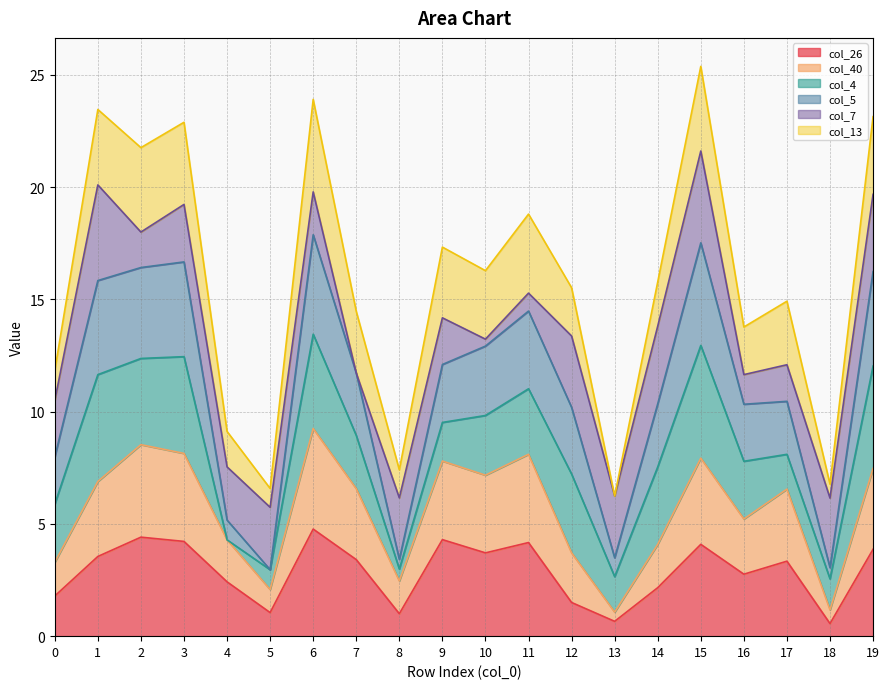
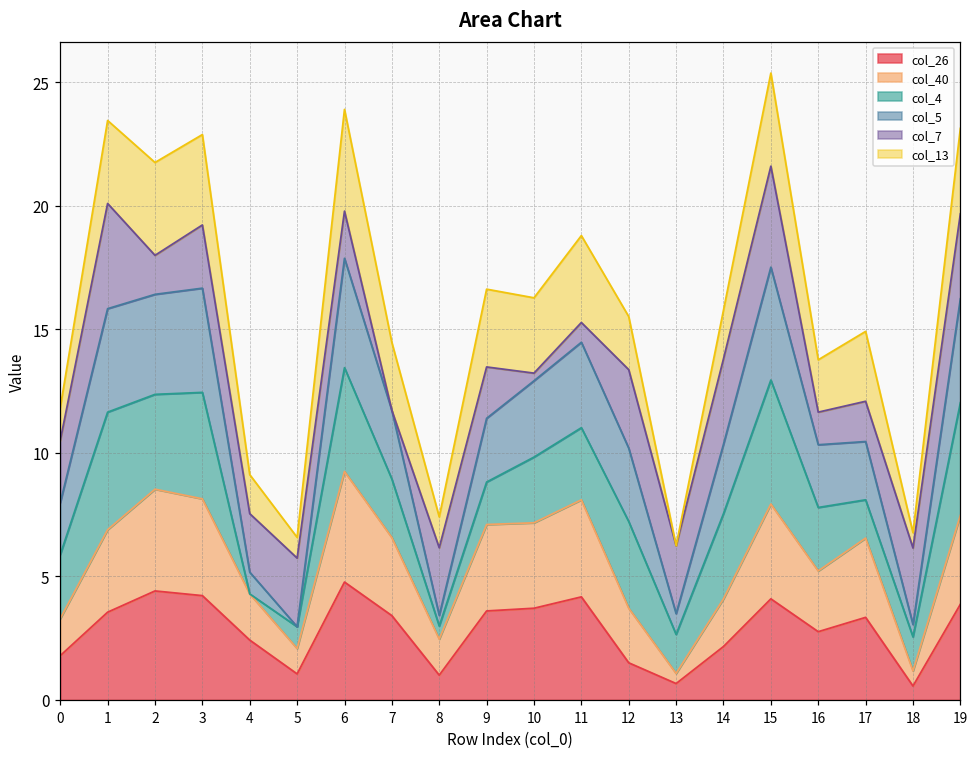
  {
    "col_26": {
      "0": 1.8,
      "1": 3.6,
      "2": 4.4,
      "3": 4.2,
      "4": 2.4,
      "5": 1.1,
      "6": 4.8,
      "7": 3.4,
      "8": 1.0,
-     "9": 4.3,
+     "9": 3.6,
      "10": 3.7,
      "11": 4.2,
      "12": 1.5,
      "13": 0.7,
      "14": 2.2,
      "15": 4.1,
      "16": 2.8,
      "17": 3.3,
      "18": 0.6,
      "19": 3.9
    }
  }
